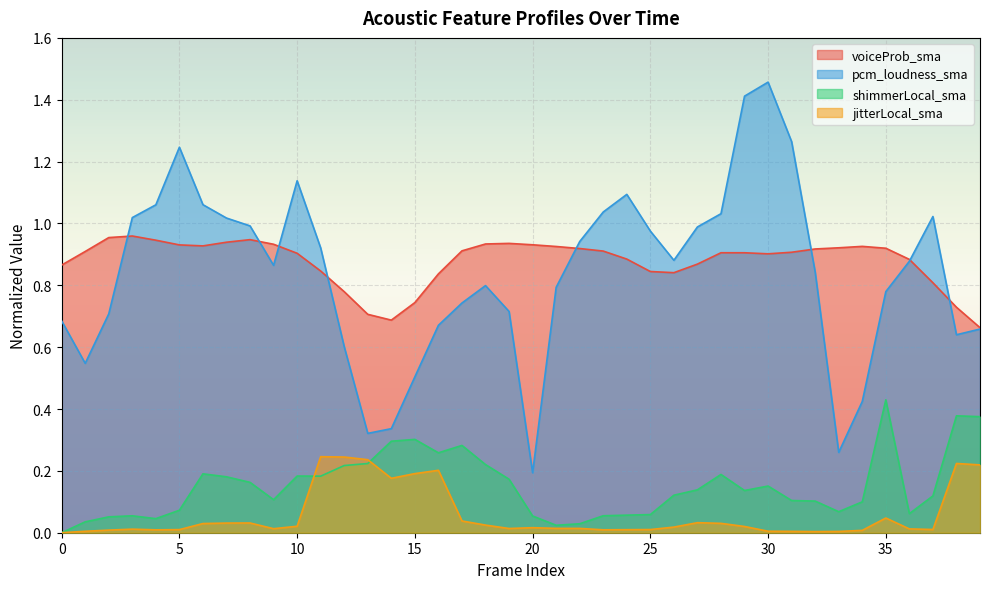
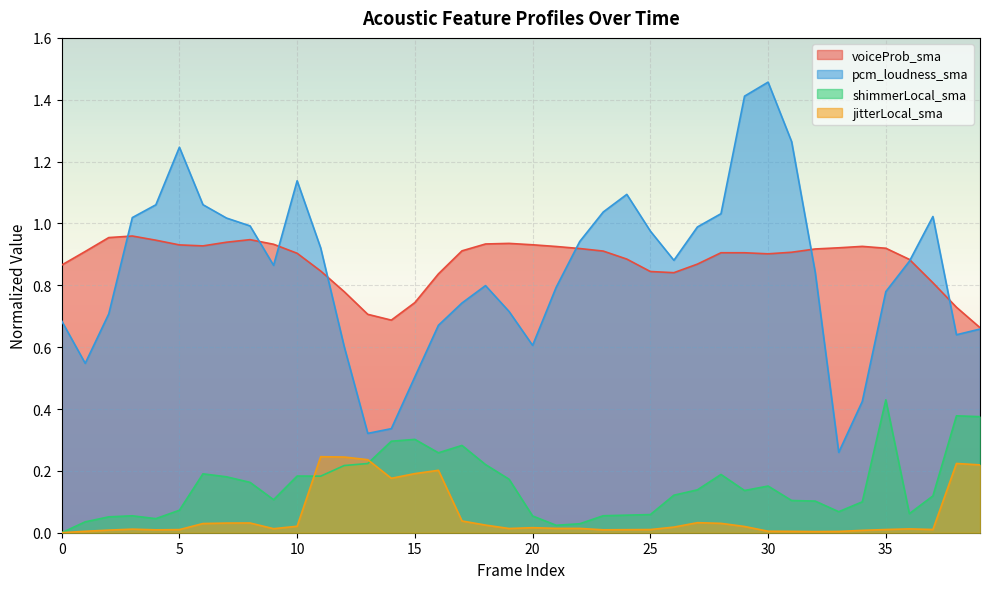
  {
    "voiceProb_sma": {
      "0": 0.87,
      "5": 0.93,
      "10": 0.90,
      "15": 0.74,
      "20": 0.93,
      "25": 0.84,
      "30": 0.90,
      "35": 0.92
    },
    "pcm_loudness_sma": {
      "0": 0.68,
      "5": 1.25,
      "10": 1.14,
      "15": 0.50,
-     "20": 0.19,
+     "20": 0.61,
      "25": 0.98,
      "30": 1.46,
      "35": 0.78
    },
    "shimmerLocal_sma": {
      "5": 0.07,
      "10": 0.18,
      "15": 0.30,
      "20": 0.05,
      "25": 0.06,
      "30": 0.15,
      "35": 0.43
    },
    "jitterLocal_sma": {
      "5": 0.01,
      "10": 0.02,
      "15": 0.19,
      "20": 0.02,
      "25": 0.01,
      "30": 0.00,
-     "35": 0.05
+     "35": 0.01
    }
  }
